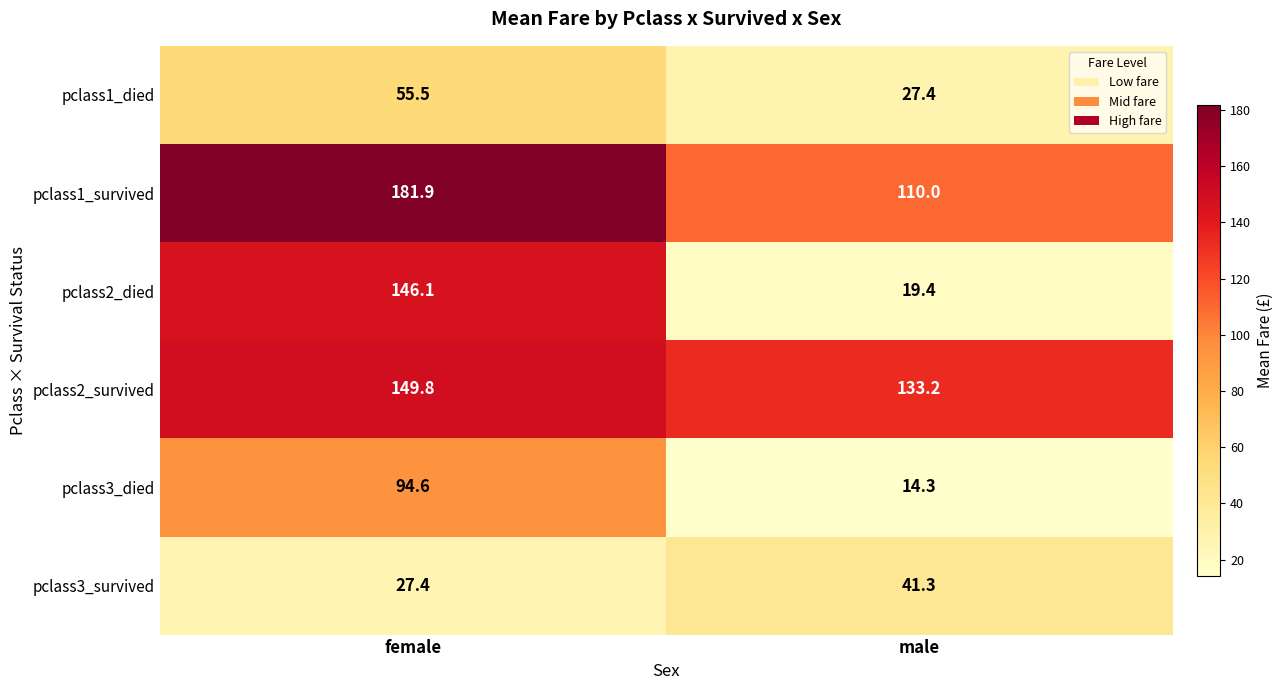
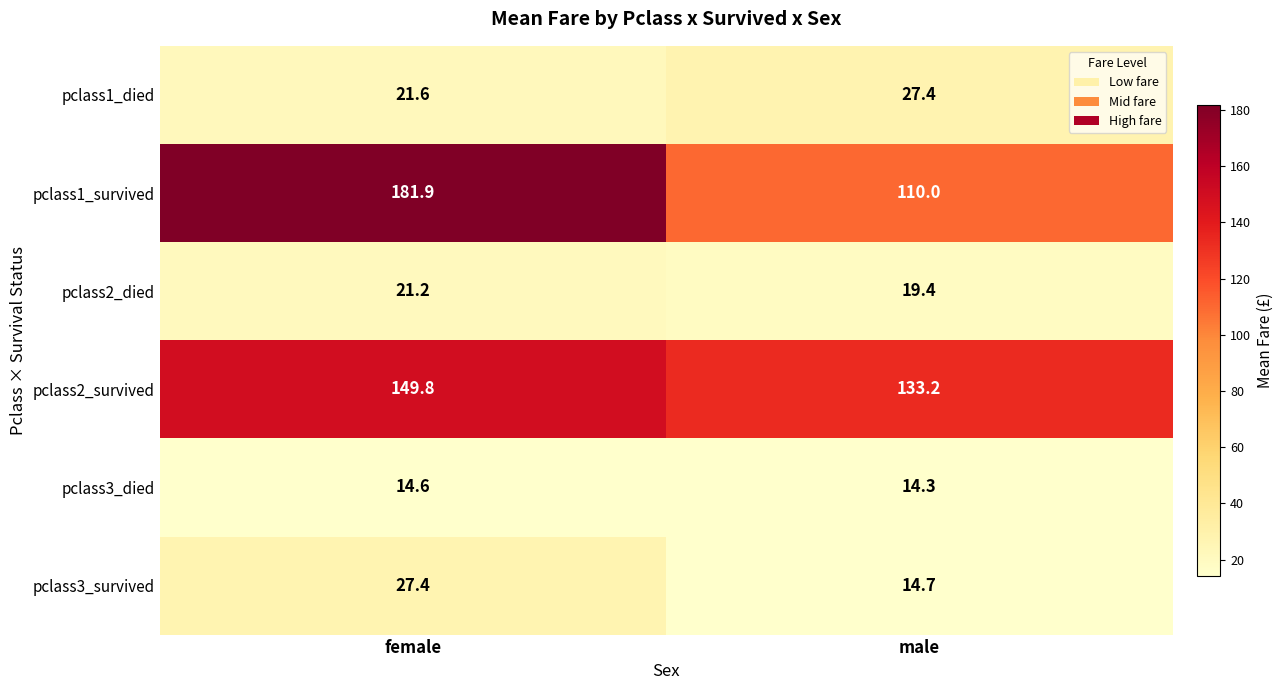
  {
    "pclass1_died": {
-     "female": 55.5,
+     "female": 21.6,
      "male": 27.4
    },
    "pclass1_survived": {
      "female": 181.9,
      "male": 110.0
    },
    "pclass2_died": {
-     "female": 146.1,
+     "female": 21.2,
      "male": 19.4
    },
    "pclass2_survived": {
      "female": 149.8,
      "male": 133.2
    },
    "pclass3_died": {
-     "female": 94.6,
+     "female": 14.6,
      "male": 14.3
    },
    "pclass3_survived": {
      "female": 27.4,
-     "male": 41.3
+     "male": 14.7
    }
  }
